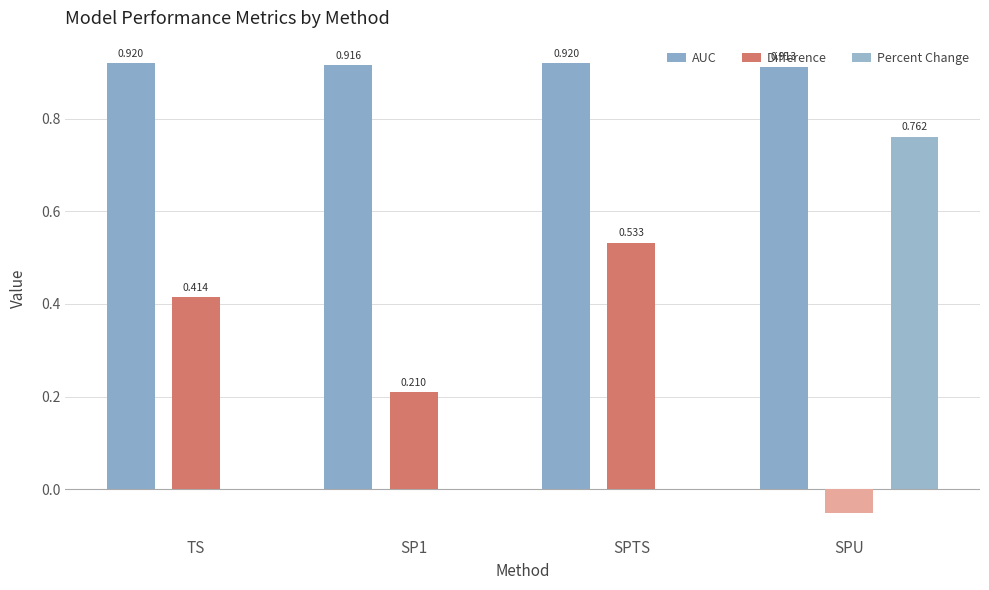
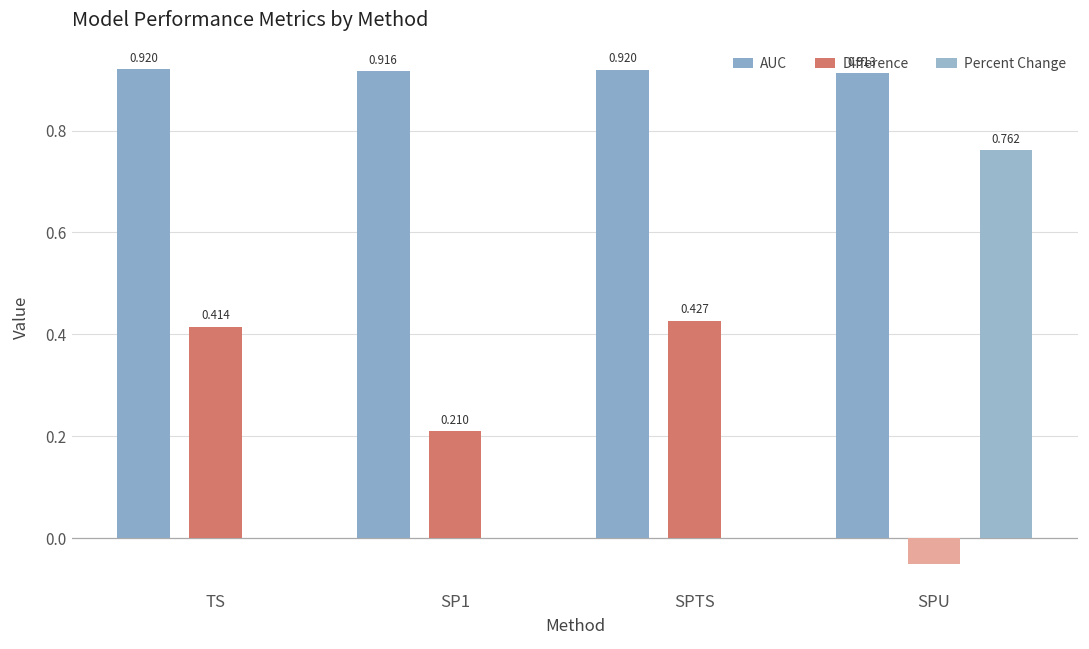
  {
    "Difference": {
      "TS": 0.414,
      "SP1": 0.210,
-     "SPTS": 0.533
+     "SPTS": 0.427
    }
  }
